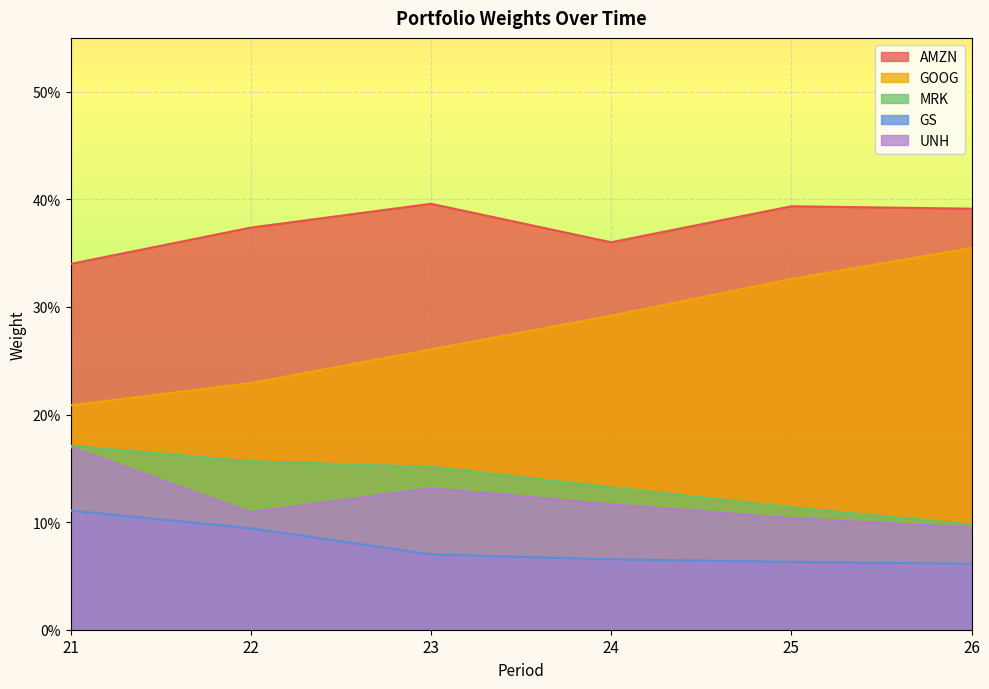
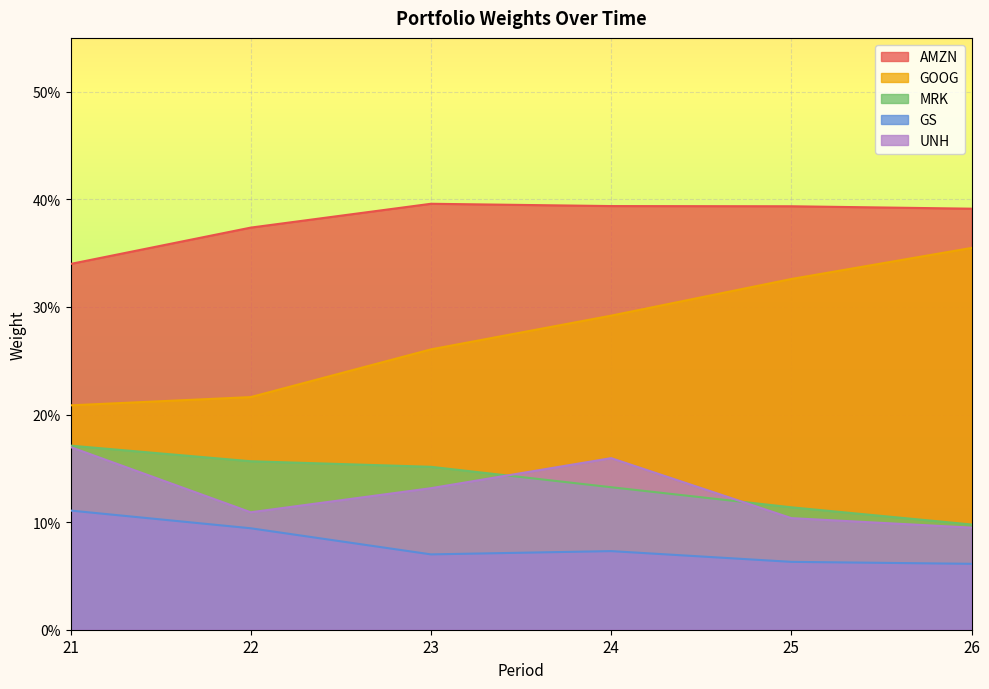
  {
    "AMZN": {
      "21": "34.0%",
      "22": "37.4%",
      "23": "39.6%",
-     "24": "36.0%",
+     "24": "39.4%",
      "25": "39.4%",
      "26": "39.1%"
    },
    "GOOG": {
      "21": "20.9%",
-     "22": "22.9%",
+     "22": "21.6%",
      "23": "26.1%",
      "24": "29.2%",
      "25": "32.6%",
      "26": "35.5%"
    },
    "MRK": {
      "22": "15.7%",
      "23": "15.1%",
      "24": "13.2%",
      "25": "11.4%",
      "26": "9.8%"
    },
    "GS": {
      "21": "11.1%",
      "22": "9.4%",
      "23": "7.0%",
-     "24": "6.5%",
+     "24": "7.3%",
      "25": "6.3%",
      "26": "6.1%"
    },
    "UNH": {
      "22": "10.9%",
      "23": "13.2%",
-     "24": "11.7%",
+     "24": "15.9%",
      "25": "10.4%",
      "26": "9.5%"
    }
  }
